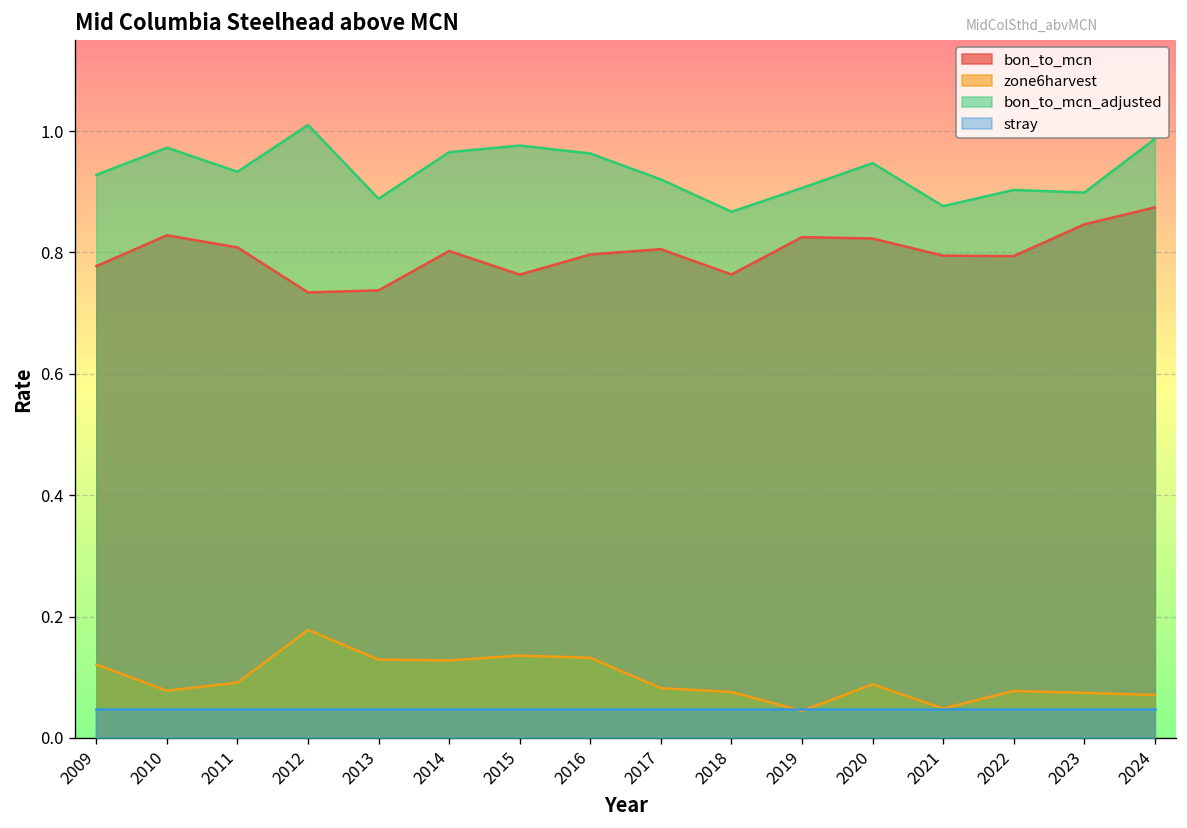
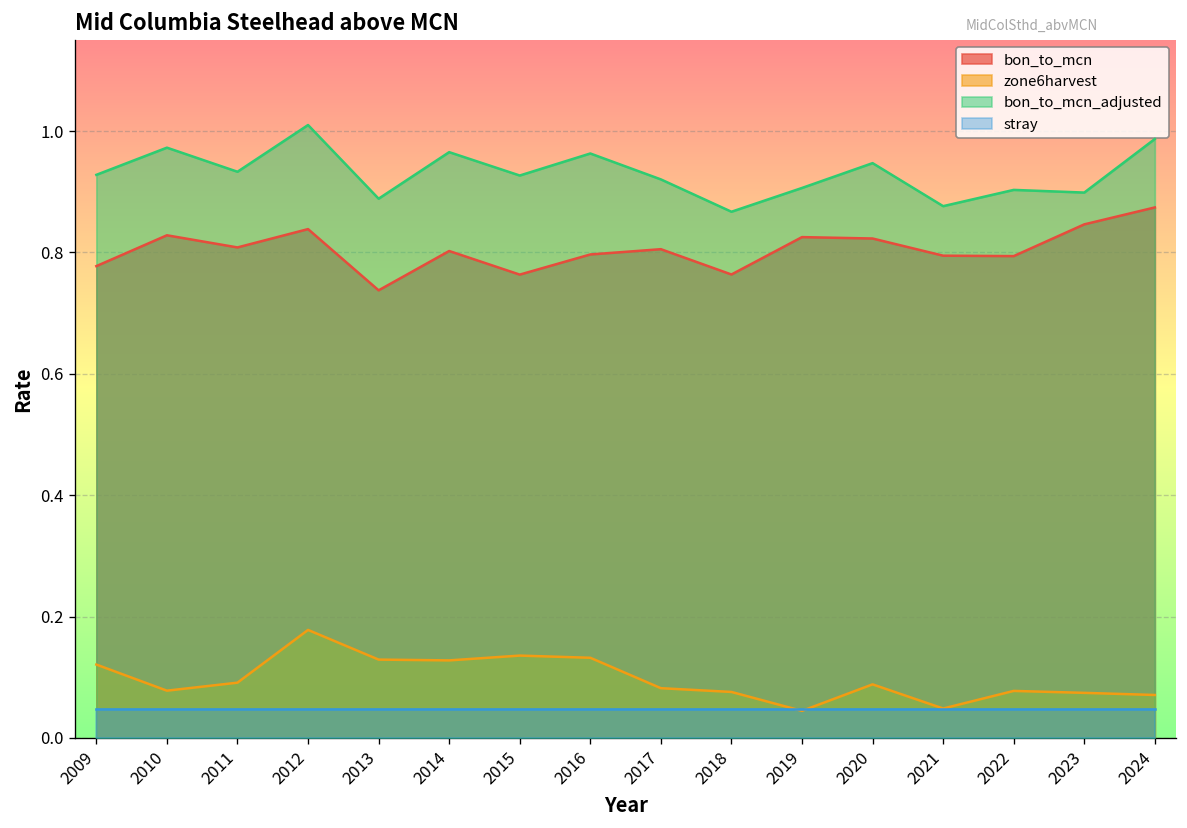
  {
    "bon_to_mcn": {
      "2009": 0.78,
      "2010": 0.83,
      "2011": 0.81,
-     "2012": 0.73,
+     "2012": 0.84,
      "2013": 0.74,
      "2014": 0.80,
      "2015": 0.76,
      "2016": 0.80,
      "2017": 0.81,
      "2018": 0.76,
      "2019": 0.83,
      "2020": 0.82,
      "2021": 0.79,
      "2022": 0.79,
      "2023": 0.85,
      "2024": 0.87
    },
    "zone6harvest": {
      "2009": 0.12,
      "2010": 0.08,
      "2011": 0.09,
      "2012": 0.18,
      "2013": 0.13,
      "2014": 0.13,
      "2015": 0.14,
      "2016": 0.13,
      "2017": 0.08,
      "2018": 0.08,
      "2020": 0.09,
      "2022": 0.08,
      "2023": 0.07,
      "2024": 0.07
    },
    "bon_to_mcn_adjusted": {
      "2009": 0.93,
      "2010": 0.97,
      "2011": 0.93,
      "2012": 1.01,
      "2013": 0.89,
      "2014": 0.97,
-     "2015": 0.98,
+     "2015": 0.93,
      "2016": 0.96,
      "2017": 0.92,
      "2018": 0.87,
      "2019": 0.91,
      "2020": 0.95,
      "2021": 0.88,
      "2022": 0.90,
      "2023": 0.90
    },
    "stray": {
      "2009": 0.05,
      "2010": 0.05,
      "2011": 0.05,
      "2012": 0.05,
      "2013": 0.05,
      "2014": 0.05,
      "2015": 0.05,
      "2016": 0.05,
      "2017": 0.05,
      "2018": 0.05,
      "2020": 0.05,
      "2022": 0.05,
      "2023": 0.05,
      "2024": 0.05
    }
  }
